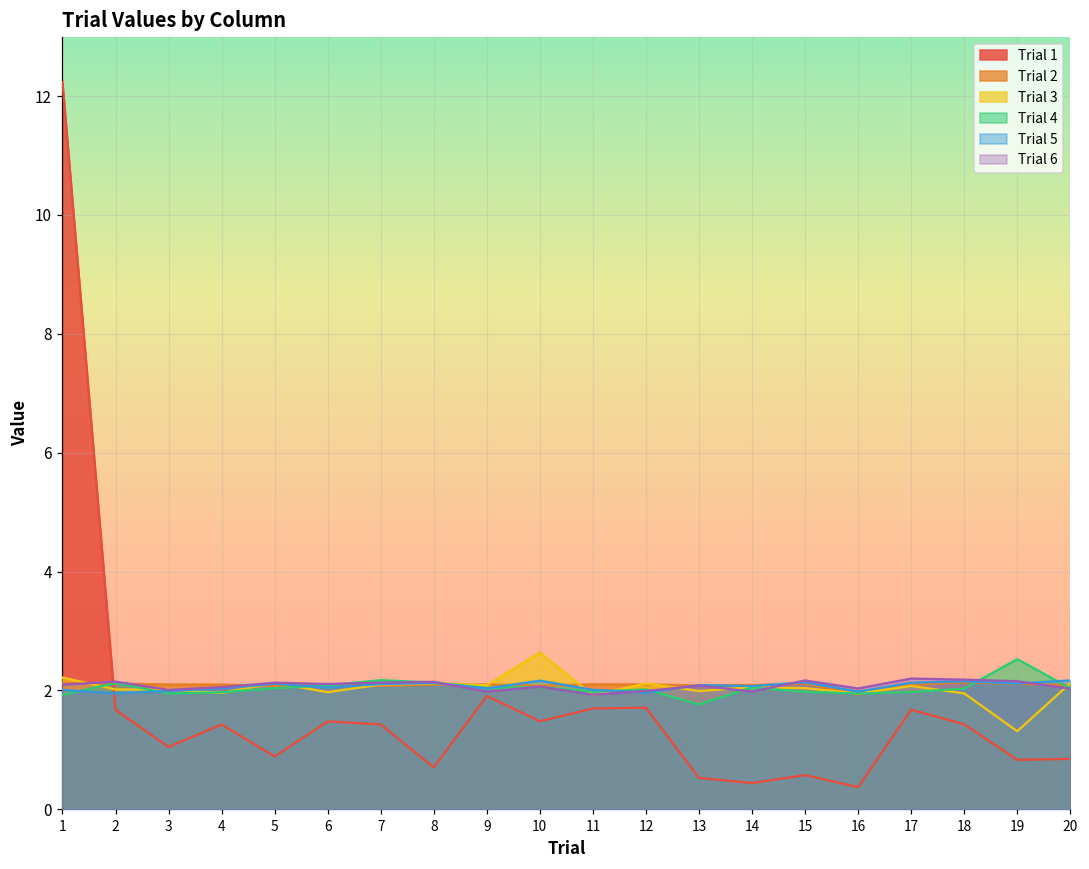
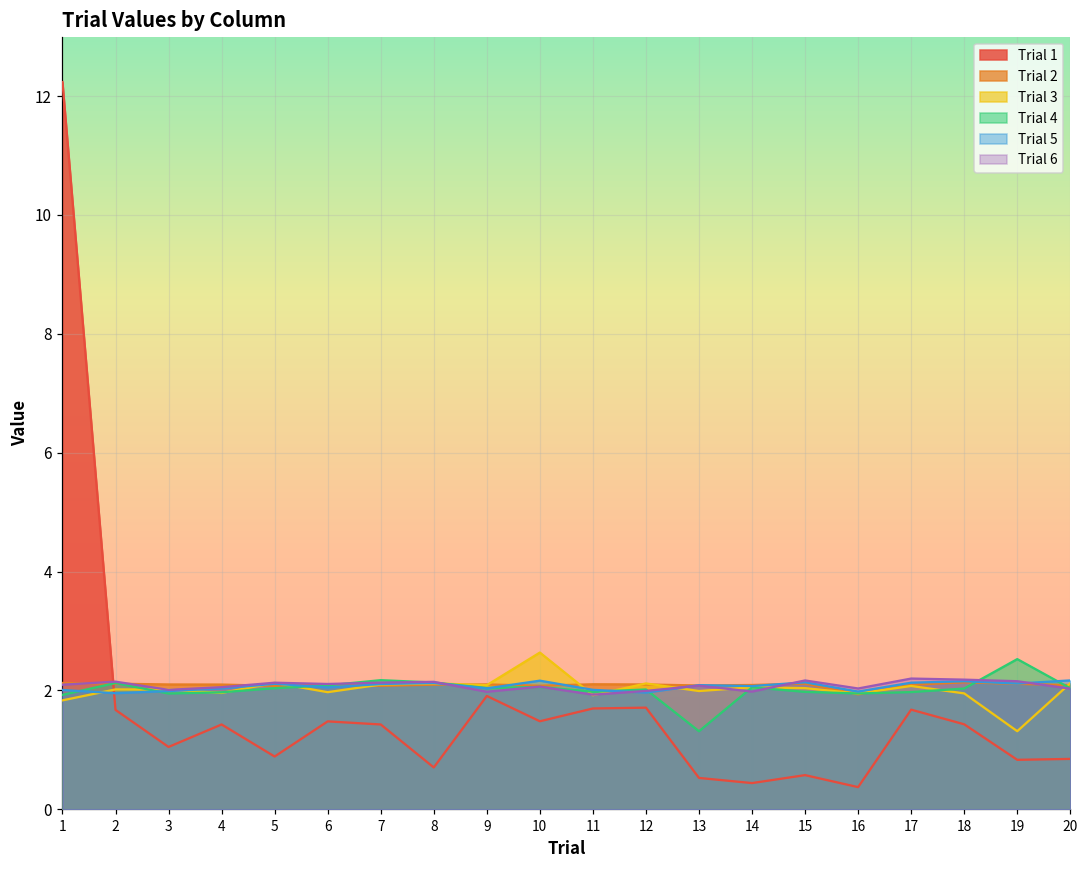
  {
    "Trial 3": {
-     "1": 2.2,
+     "1": 1.8,
      "2": 2.0,
      "6": 2.0,
      "10": 2.6,
      "13": 2.0,
      "15": 2.0,
      "18": 2.0,
      "19": 1.3
    },
    "Trial 4": {
      "1": 1.9,
-     "13": 1.8,
+     "13": 1.3,
      "15": 2.0,
      "17": 2.0,
      "18": 2.0,
      "19": 2.5
    },
    "Trial 5": {
      "1": 2.0,
      "2": 2.0,
      "10": 2.2
    },
    "Trial 6": {
      "9": 2.0,
      "14": 2.0,
      "16": 2.0,
      "17": 2.2
    }
  }
